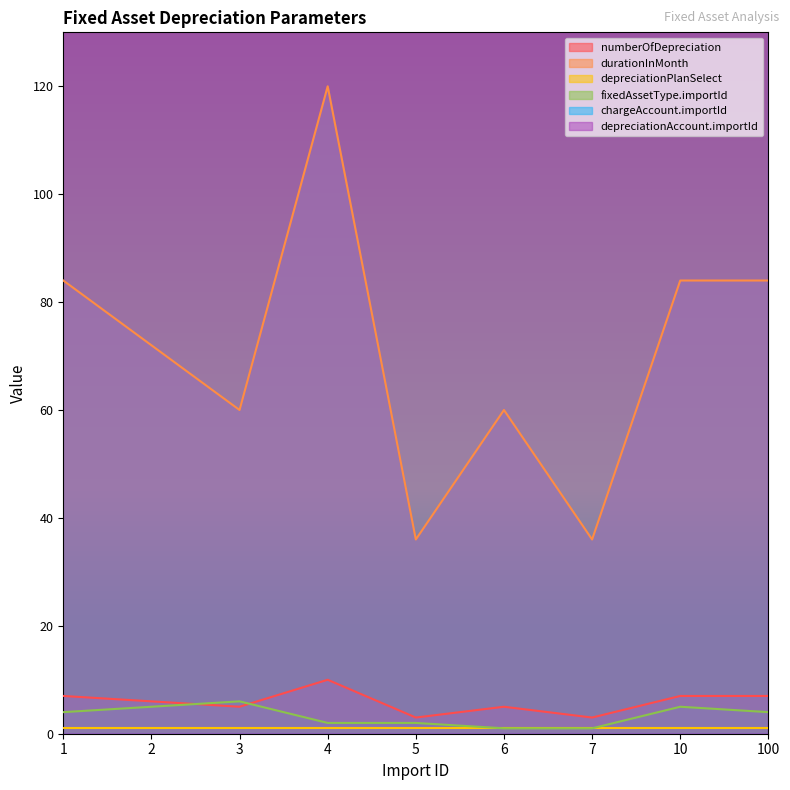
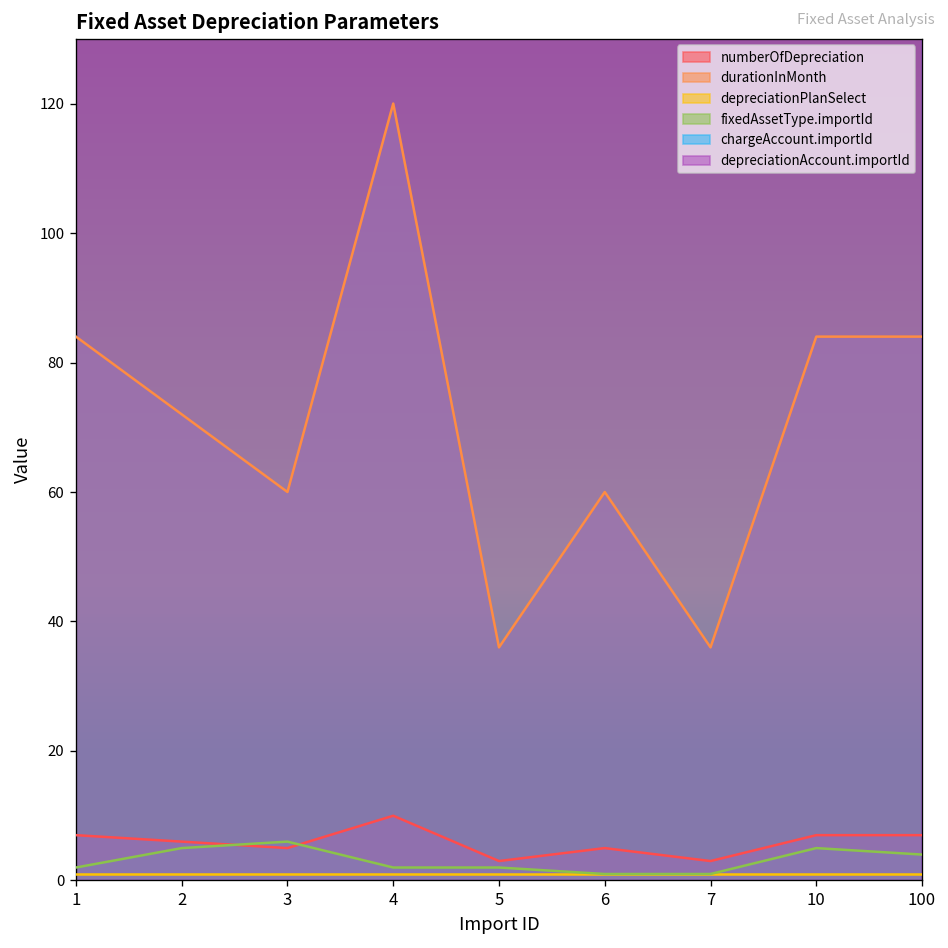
  {
    "depreciationPlanSelect": {
      "1": 1,
      "2": 1,
      "3": 1,
      "4": 1,
      "5": 1,
      "10": 1,
      "100": 1
    },
    "fixedAssetType.importId": {
-     "1": 4,
+     "1": 2,
      "2": 5,
      "3": 6,
      "4": 2,
      "5": 2,
      "10": 5,
      "100": 4
    }
  }
